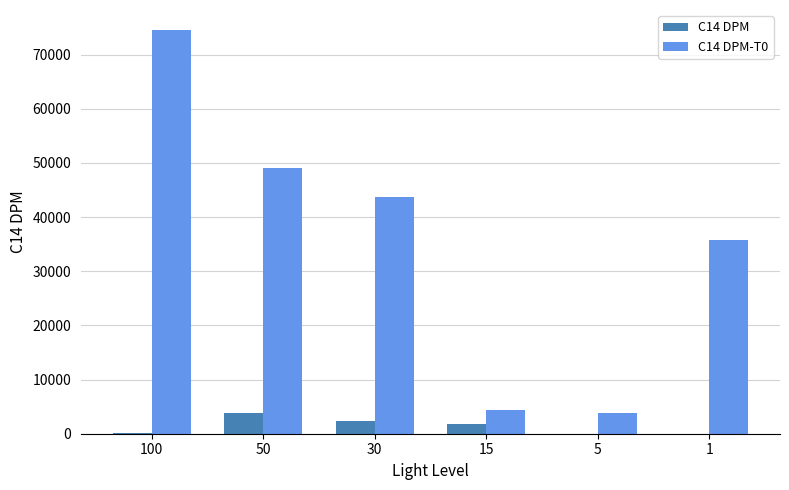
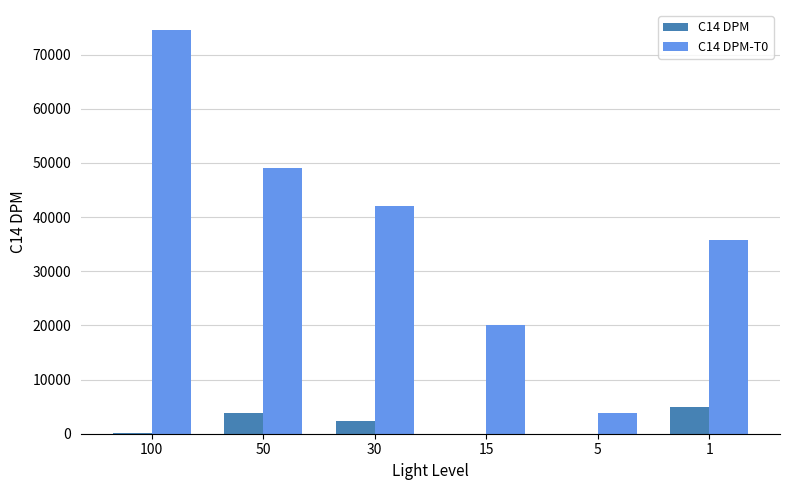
  {
    "C14 DPM": {
      "50": 4000,
      "30": 2000,
-     "15": 2000,
-     "1": 0
+     "15": 0,
+     "1": 5000
    },
    "C14 DPM-T0": {
      "100": 75000,
      "50": 49000,
-     "30": 44000,
-     "15": 4000,
+     "30": 42000,
+     "15": 20000,
      "5": 4000,
      "1": 36000
    }
  }
